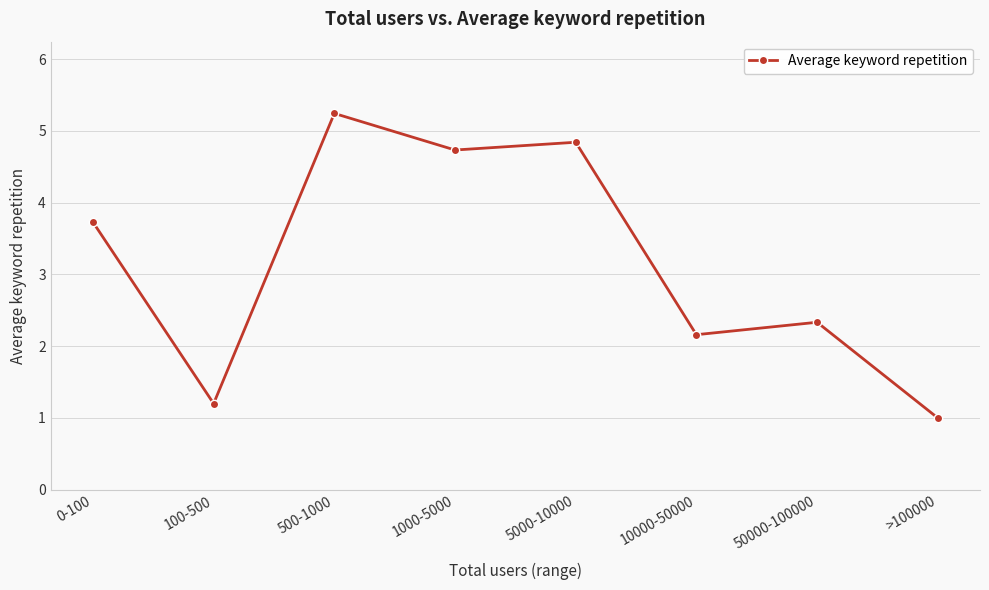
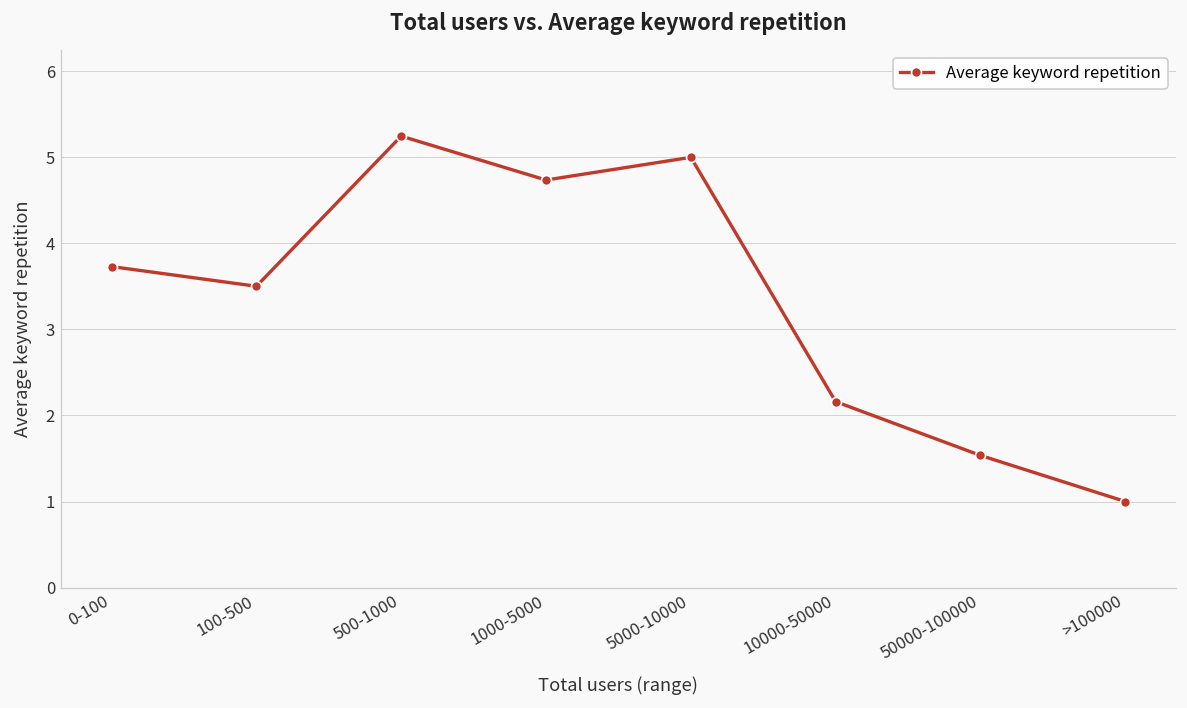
  {
    "0-100": 3.7,
-   "100-500": 1.2,
+   "100-500": 3.5,
    "500-1000": 5.2,
    "1000-5000": 4.7,
-   "5000-10000": 4.8,
+   "5000-10000": 5.0,
    "10000-50000": 2.2,
-   "50000-100000": 2.3,
+   "50000-100000": 1.5,
    ">100000": 1.0
  }
